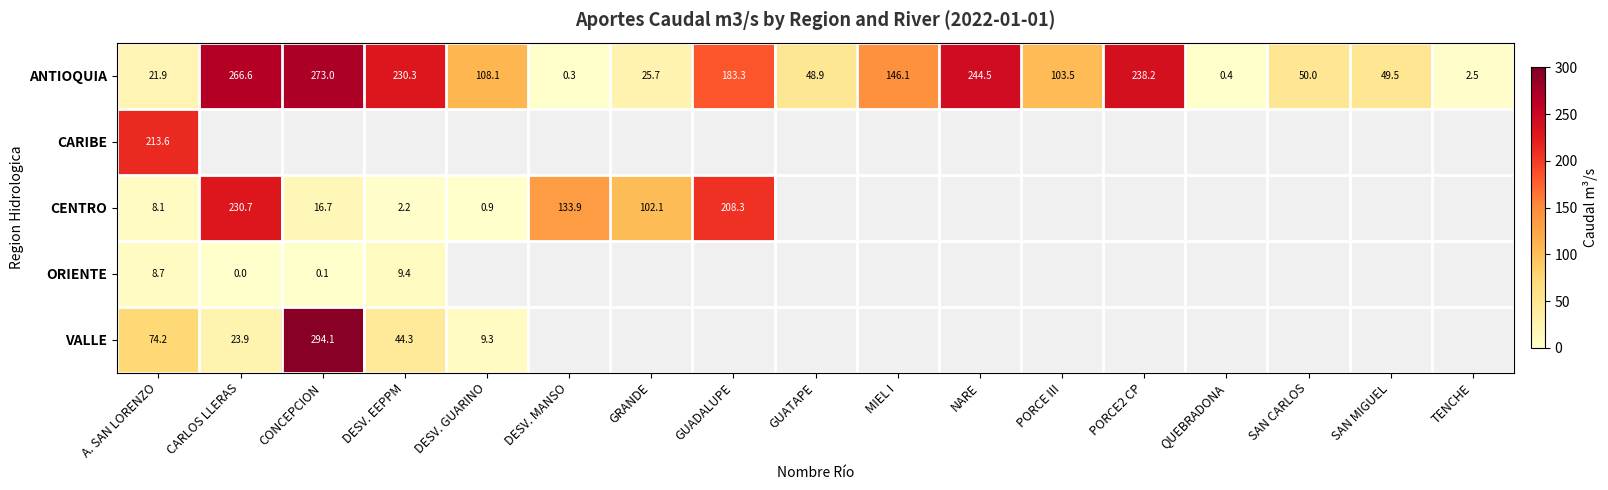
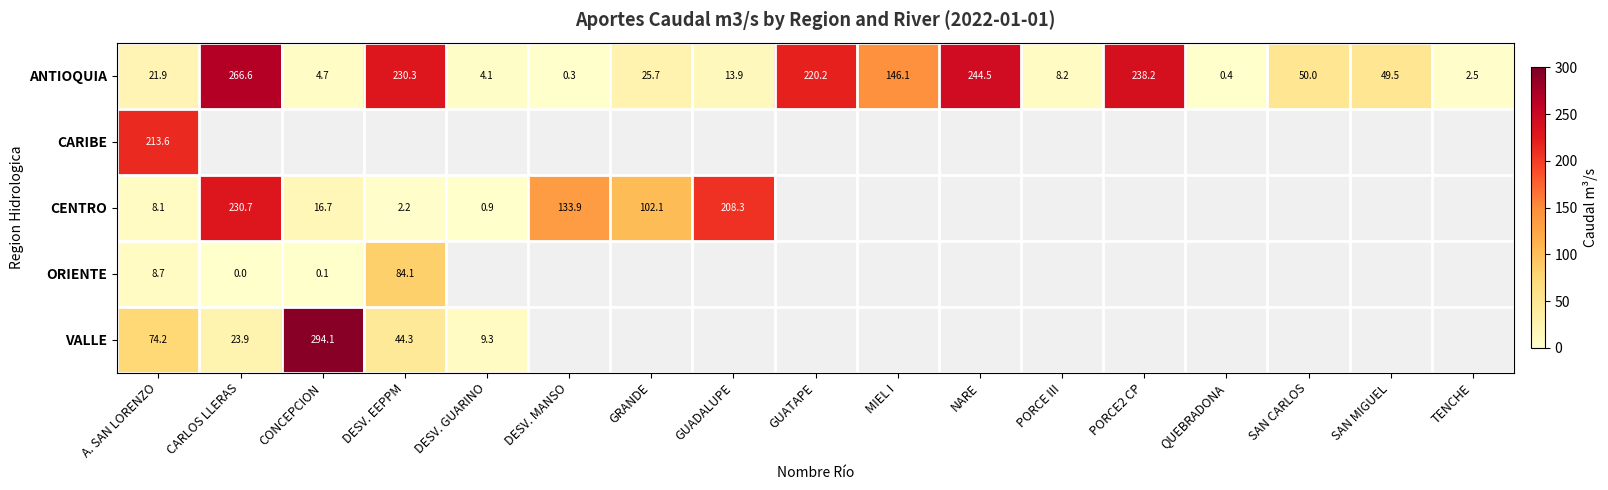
  {
    "ANTIOQUIA": {
      "A. SAN LORENZO": 21.9,
      "CARLOS LLERAS": 266.6,
-     "CONCEPCION": 273.0,
+     "CONCEPCION": 4.7,
      "DESV. EEPPM": 230.3,
-     "DESV. GUARINO": 108.1,
+     "DESV. GUARINO": 4.1,
      "DESV. MANSO": 0.3,
      "GRANDE": 25.7,
-     "GUADALUPE": 183.3,
-     "GUATAPE": 48.9,
+     "GUADALUPE": 13.9,
+     "GUATAPE": 220.2,
      "MIEL I": 146.1,
      "NARE": 244.5,
-     "PORCE III": 103.5,
+     "PORCE III": 8.2,
      "PORCE2 CP": 238.2,
      "QUEBRADONA": 0.4,
      "SAN CARLOS": 50.0,
      "SAN MIGUEL": 49.5,
      "TENCHE": 2.5
    },
    "CARIBE": {
      "A. SAN LORENZO": 213.6
    },
    "CENTRO": {
      "A. SAN LORENZO": 8.1,
      "CARLOS LLERAS": 230.7,
      "CONCEPCION": 16.7,
      "DESV. EEPPM": 2.2,
      "DESV. GUARINO": 0.9,
      "DESV. MANSO": 133.9,
      "GRANDE": 102.1,
      "GUADALUPE": 208.3
    },
    "ORIENTE": {
      "A. SAN LORENZO": 8.7,
      "CARLOS LLERAS": 0.0,
      "CONCEPCION": 0.1,
-     "DESV. EEPPM": 9.4
+     "DESV. EEPPM": 84.1
    },
    "VALLE": {
      "A. SAN LORENZO": 74.2,
      "CARLOS LLERAS": 23.9,
      "CONCEPCION": 294.1,
      "DESV. EEPPM": 44.3,
      "DESV. GUARINO": 9.3
    }
  }
